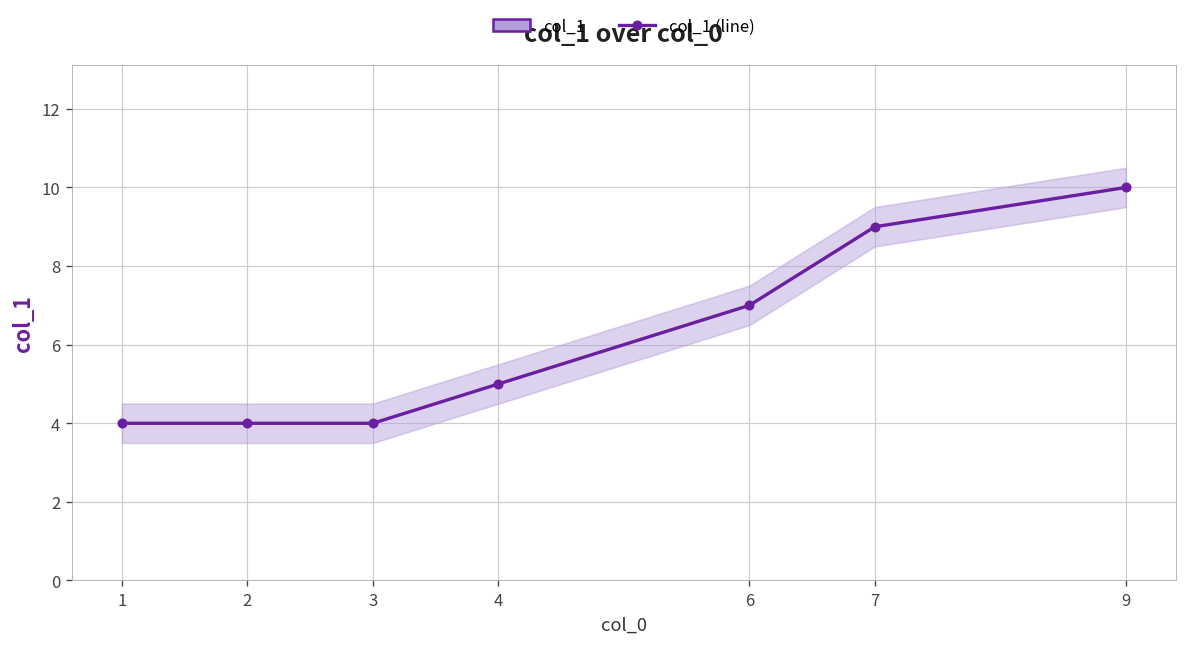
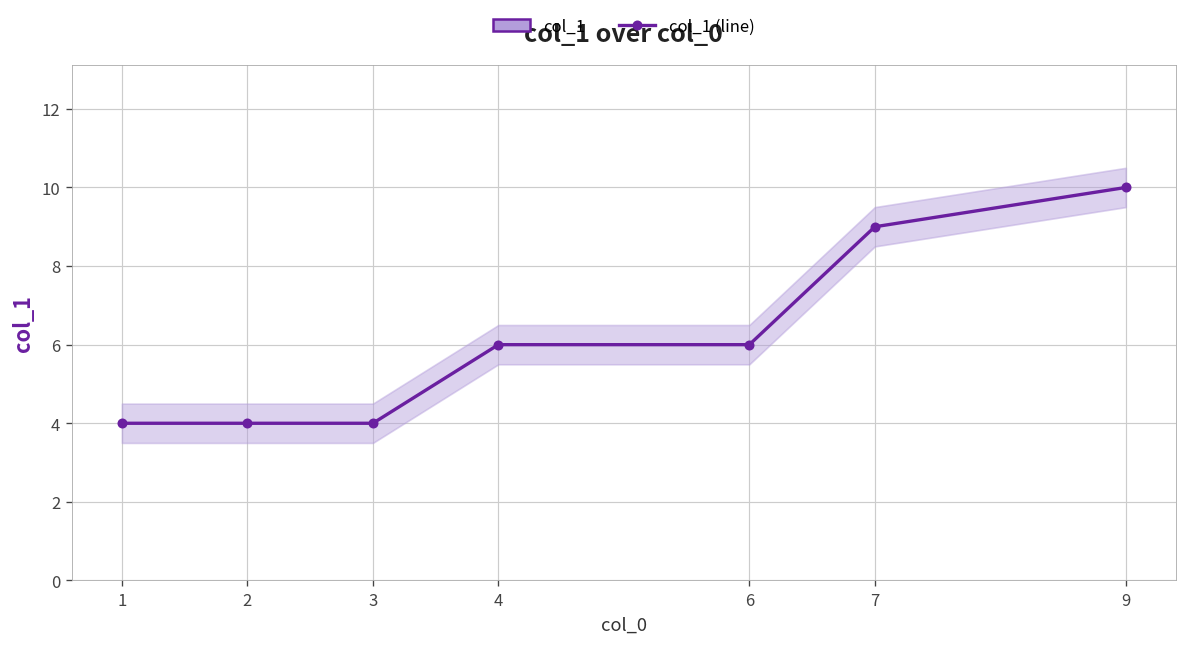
  {
    "col_1 (line)": {
      "1": 4,
      "2": 4,
      "3": 4,
-     "4": 5,
-     "6": 7,
+     "4": 6,
+     "6": 6,
      "7": 9,
      "9": 10
    }
  }
